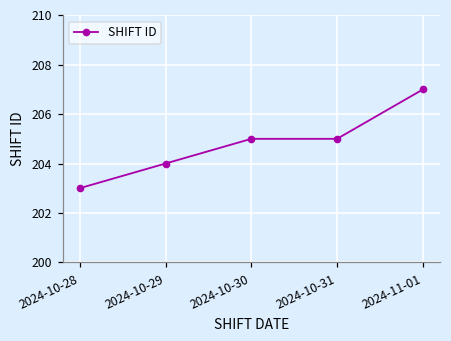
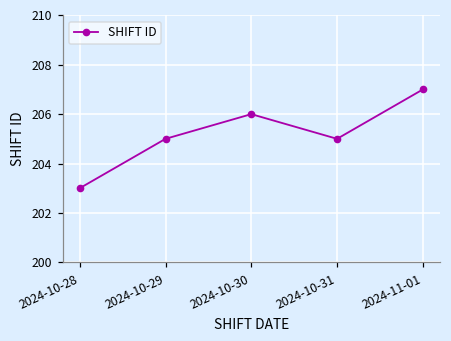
  {
    "2024-10-28": 203,
-   "2024-10-29": 204,
-   "2024-10-30": 205,
+   "2024-10-29": 205,
+   "2024-10-30": 206,
    "2024-10-31": 205,
    "2024-11-01": 207
  }
